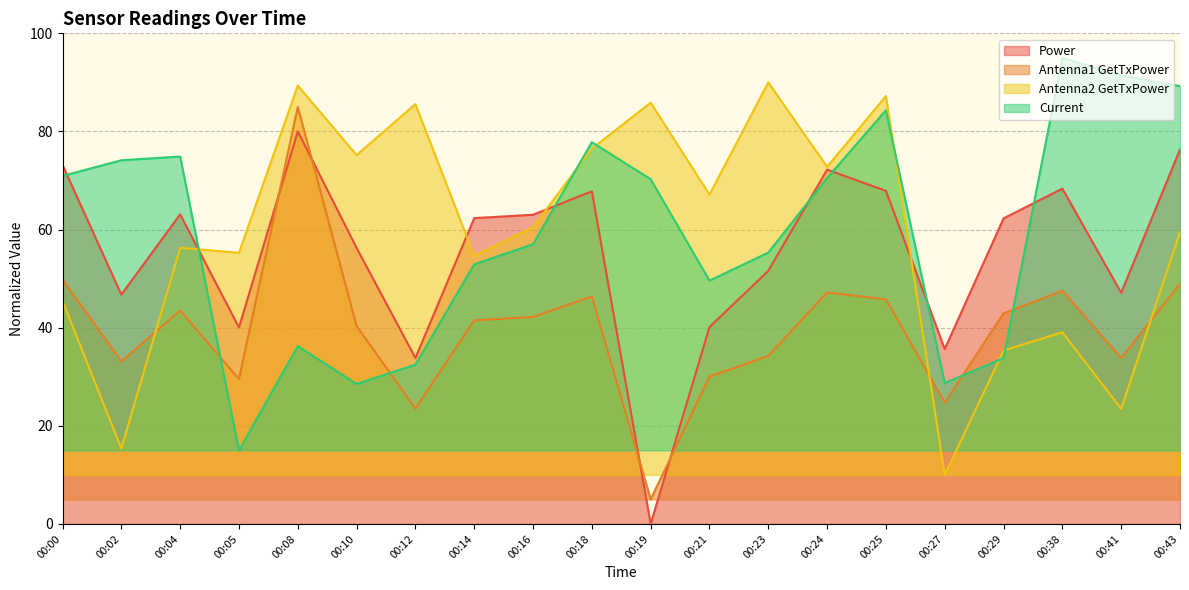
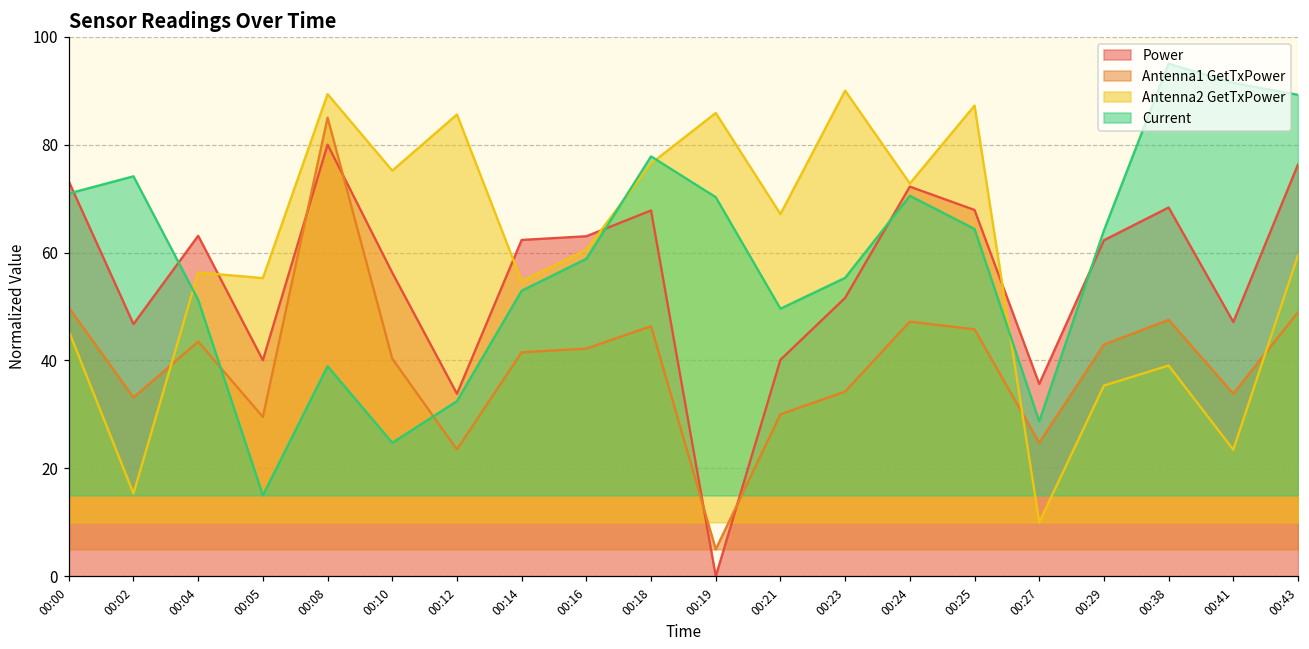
  {
    "Current": {
      "00:00": 71,
      "00:02": 74,
-     "00:04": 75,
+     "00:04": 51,
      "00:05": 15,
-     "00:08": 36,
-     "00:10": 29,
+     "00:08": 39,
+     "00:10": 25,
      "00:12": 32,
      "00:14": 53,
-     "00:16": 57,
+     "00:16": 59,
      "00:18": 78,
      "00:19": 70,
      "00:21": 50,
      "00:23": 55,
      "00:24": 71,
-     "00:25": 84,
+     "00:25": 64,
      "00:27": 29,
-     "00:29": 34,
+     "00:29": 64,
      "00:43": 89
    }
  }
